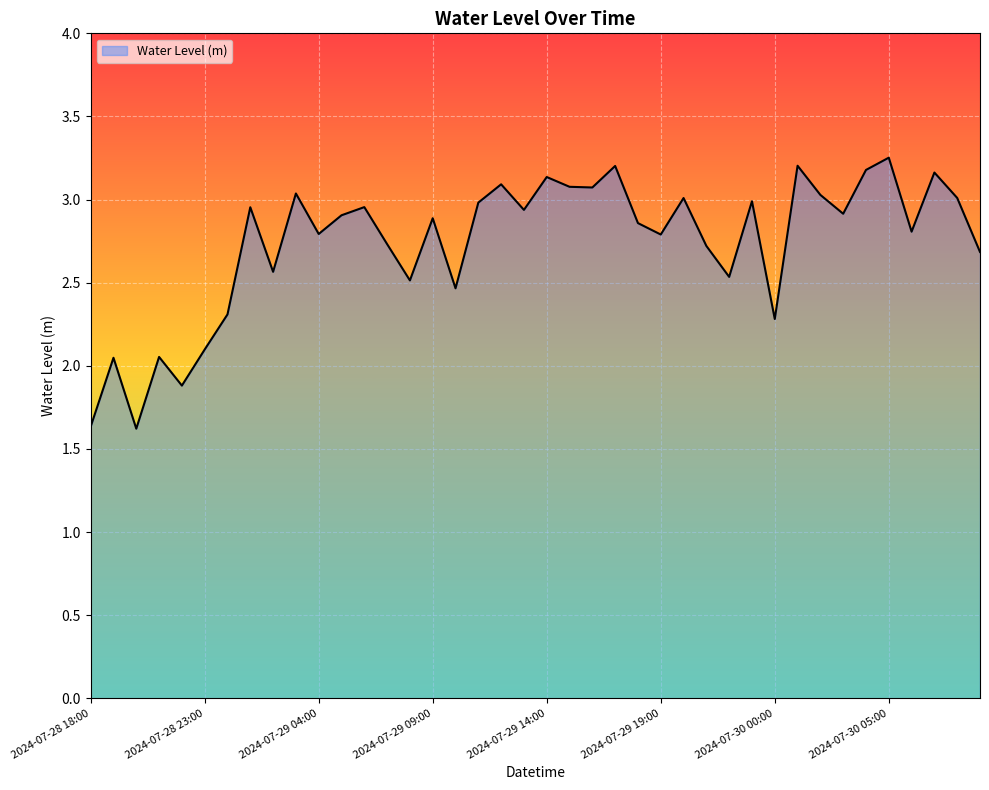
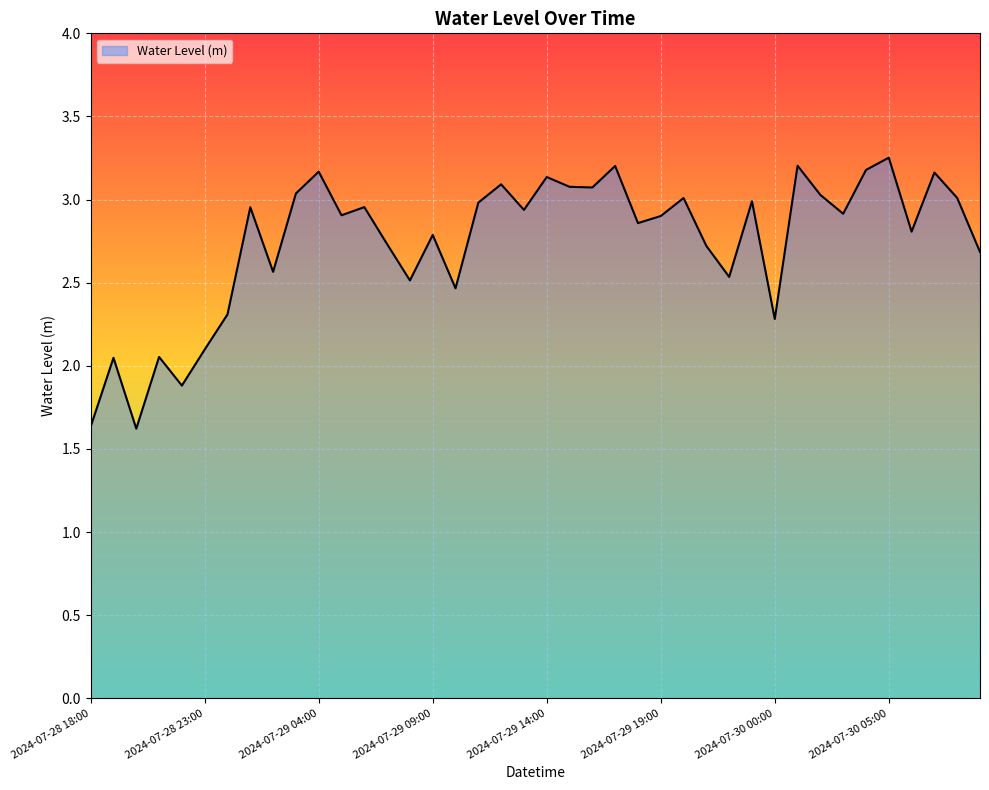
  {
    "2024-07-28 18:00": 1.63,
    "2024-07-28 23:00": 2.10,
-   "2024-07-29 04:00": 2.79,
-   "2024-07-29 09:00": 2.89,
+   "2024-07-29 04:00": 3.17,
+   "2024-07-29 09:00": 2.79,
    "2024-07-29 14:00": 3.14,
-   "2024-07-29 19:00": 2.79,
+   "2024-07-29 19:00": 2.90,
    "2024-07-30 00:00": 2.28,
    "2024-07-30 05:00": 3.25
  }
